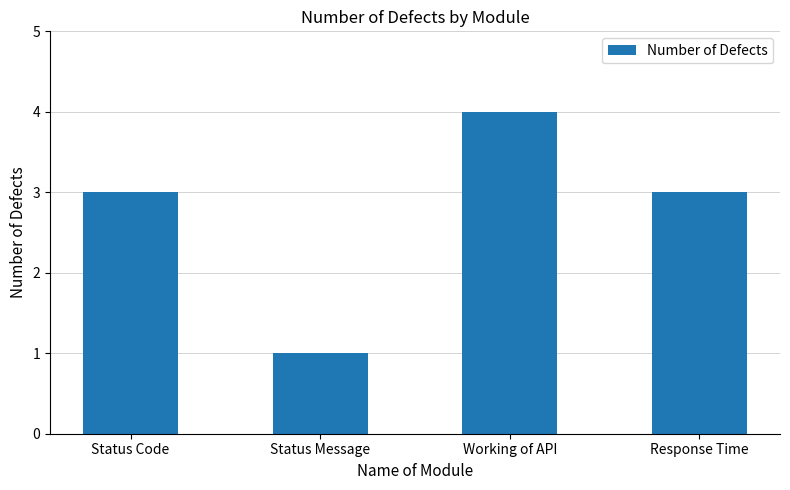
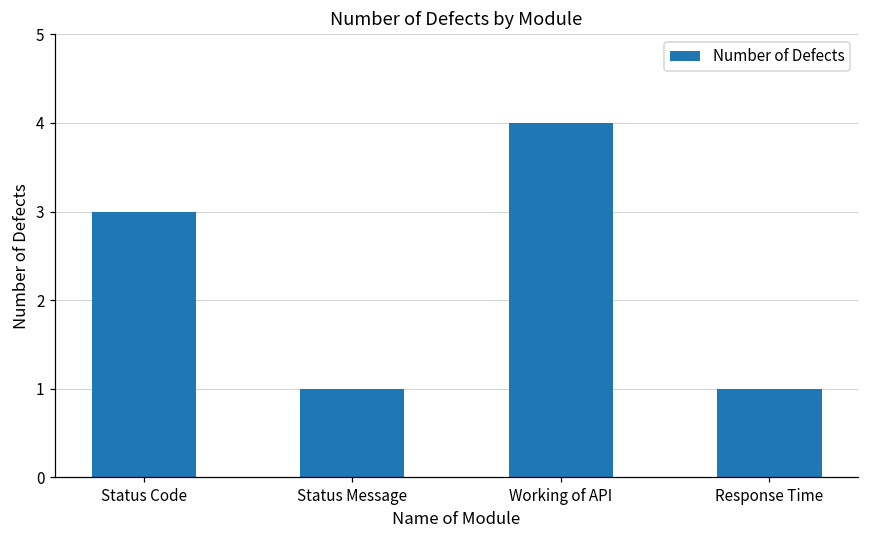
  {
    "Status Code": 3,
    "Status Message": 1,
    "Working of API": 4,
-   "Response Time": 3
+   "Response Time": 1
  }
